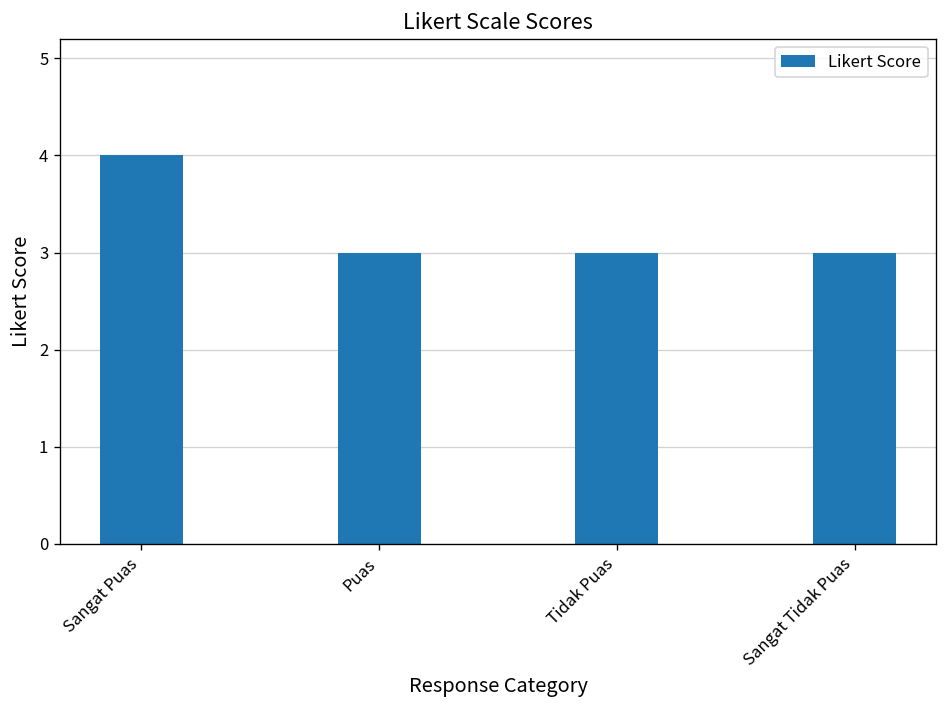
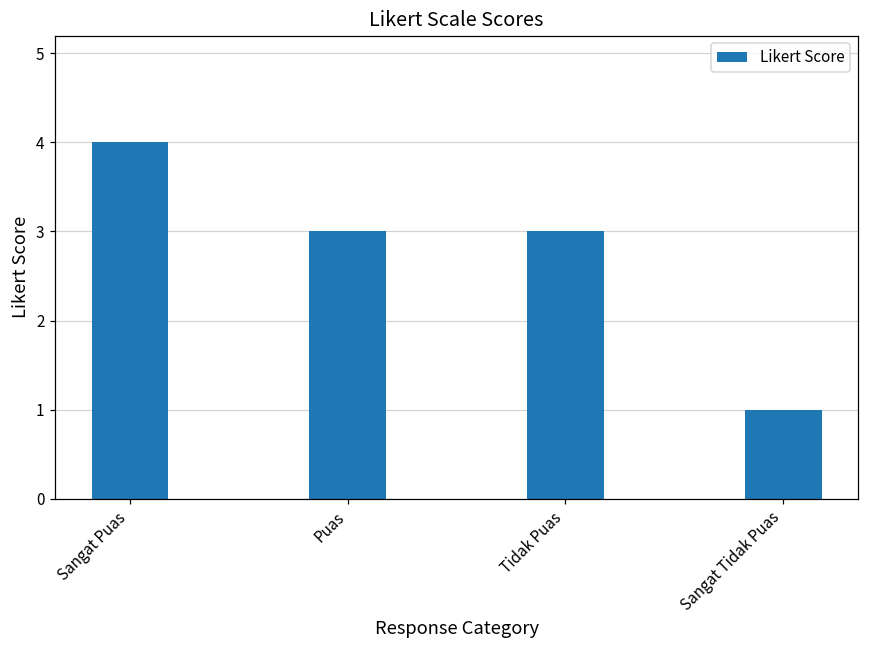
  {
    "Sangat Puas": 4,
    "Puas": 3,
    "Tidak Puas": 3,
-   "Sangat Tidak Puas": 3
+   "Sangat Tidak Puas": 1
  }
